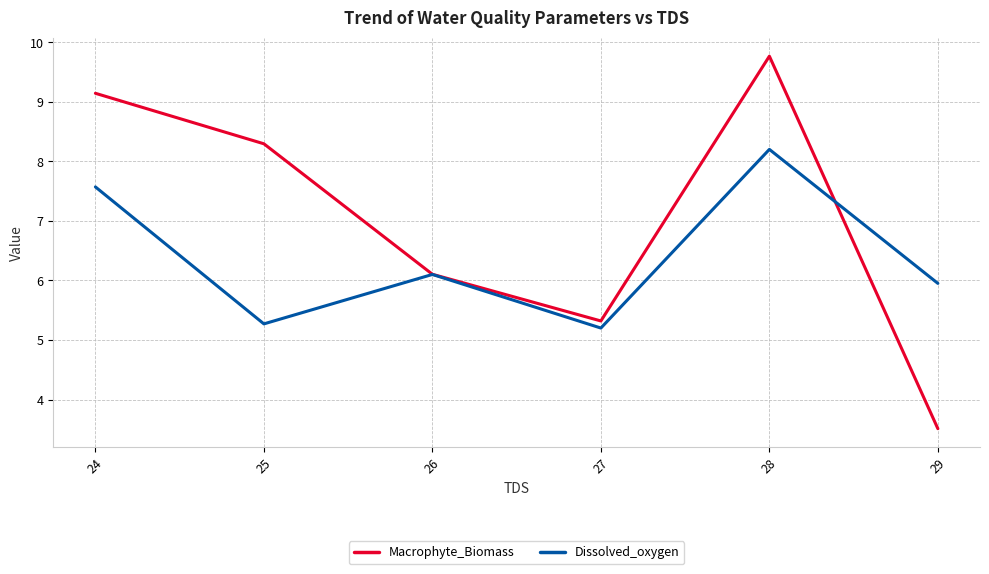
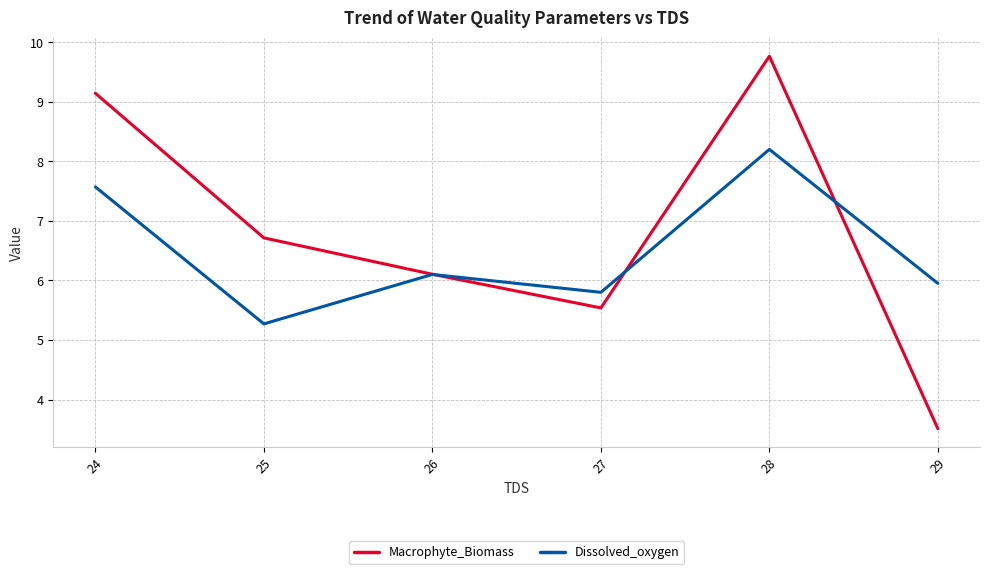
  {
    "Macrophyte_Biomass": {
      "24": 9.1,
-     "25": 8.3,
-     "27": 5.3,
+     "25": 6.7,
+     "27": 5.5,
      "28": 9.8,
      "29": 3.5
    },
    "Dissolved_oxygen": {
      "24": 7.6,
      "25": 5.3,
-     "27": 5.2,
+     "27": 5.8,
      "28": 8.2,
      "29": 6.0
    }
  }
